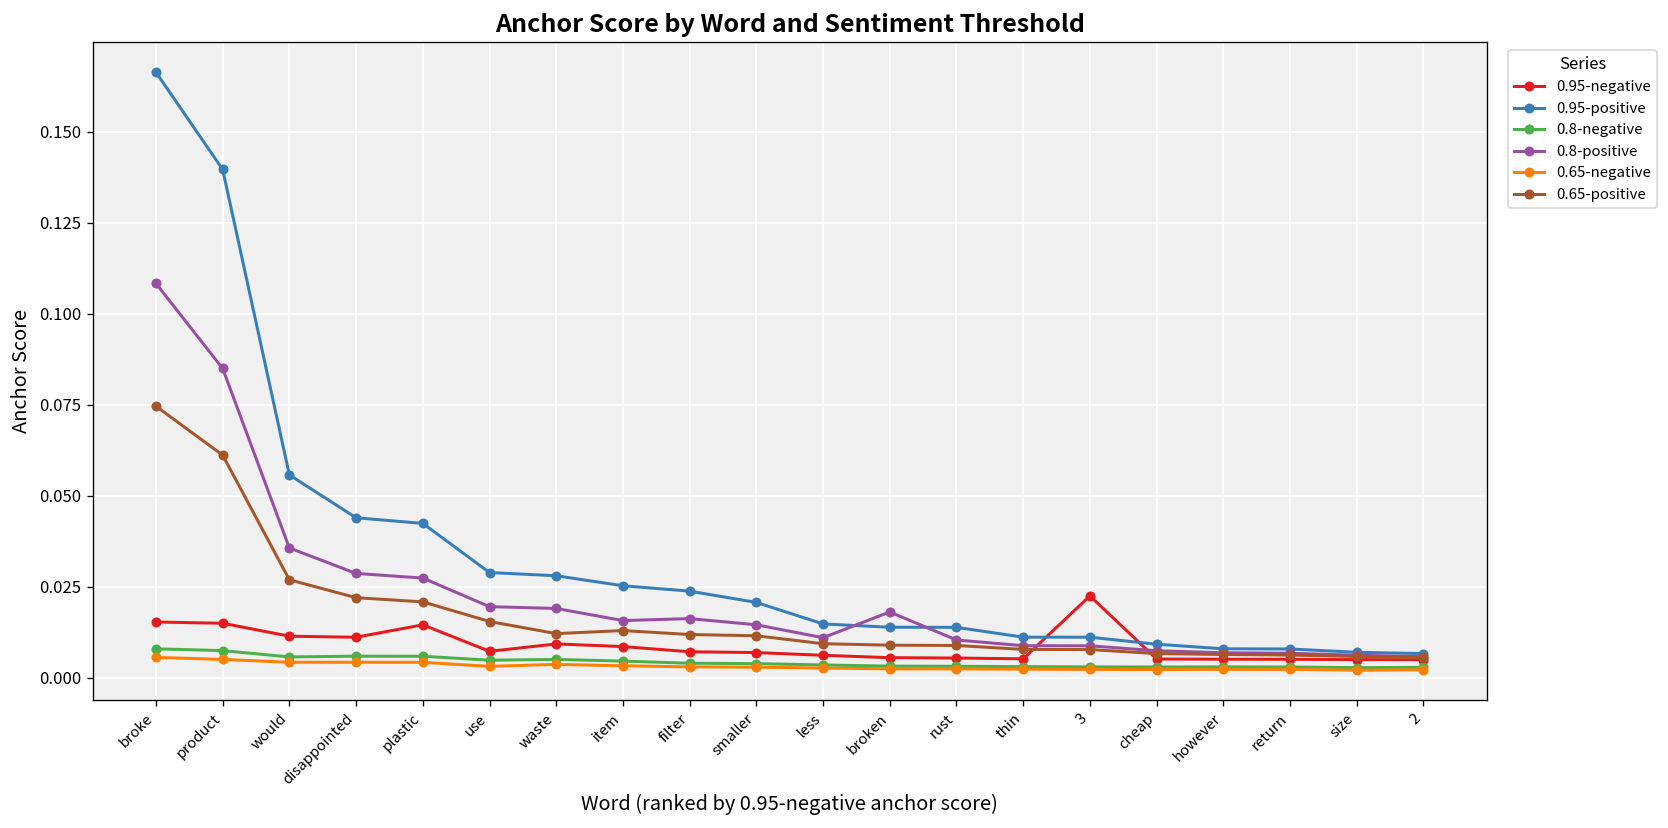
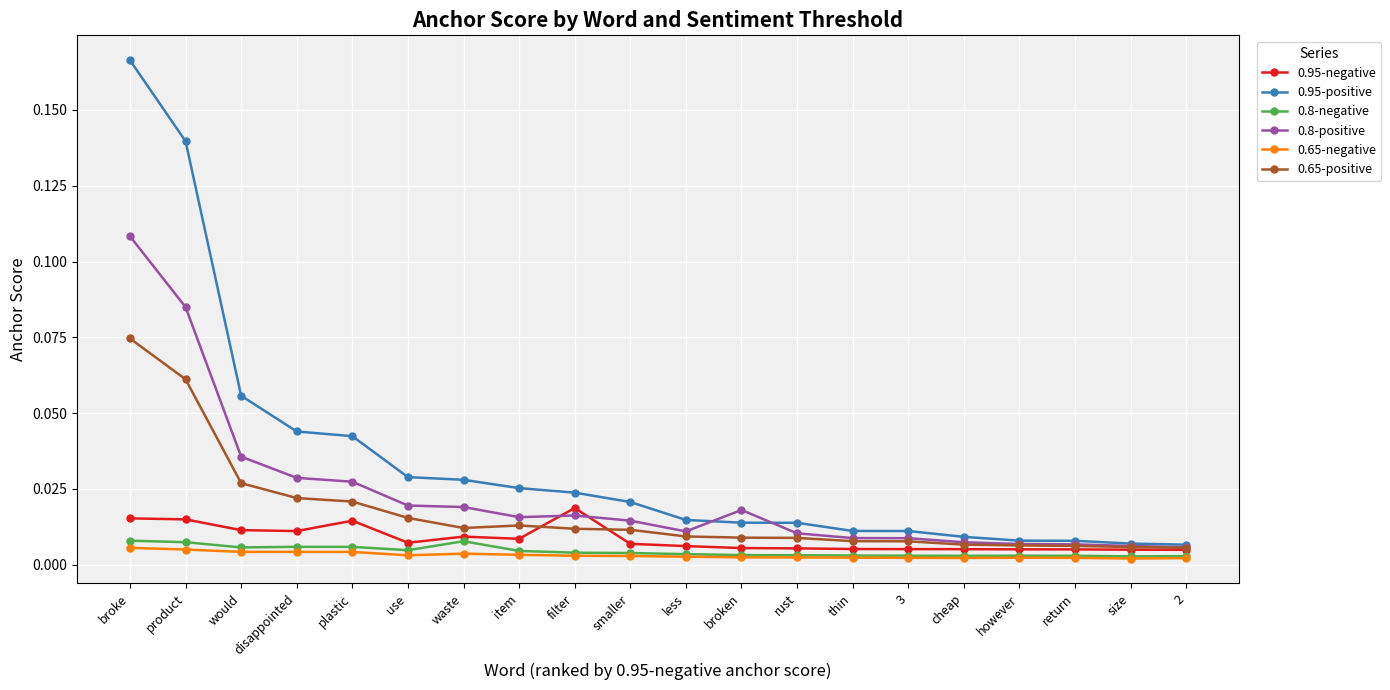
  {
    "0.95-negative": {
      "broke": 0.015,
      "product": 0.015,
      "would": 0.011,
      "disappointed": 0.011,
      "plastic": 0.015,
      "use": 0.007,
      "waste": 0.009,
      "item": 0.009,
-     "filter": 0.007,
+     "filter": 0.019,
      "smaller": 0.007,
      "less": 0.006,
      "broken": 0.006,
      "rust": 0.005,
      "thin": 0.005,
-     "3": 0.022,
+     "3": 0.005,
      "cheap": 0.005,
      "however": 0.005,
      "return": 0.005,
      "size": 0.005
    },
    "0.95-positive": {
      "broke": 0.166,
      "product": 0.140,
      "would": 0.056,
      "disappointed": 0.044,
      "plastic": 0.042,
      "use": 0.029,
      "waste": 0.028,
      "item": 0.025,
      "filter": 0.024,
      "smaller": 0.021,
      "less": 0.015,
      "broken": 0.014,
      "rust": 0.014,
      "thin": 0.011,
      "3": 0.011,
      "cheap": 0.009,
      "however": 0.008,
      "return": 0.008,
      "2": 0.007
    },
    "0.8-negative": {
      "broke": 0.008,
      "product": 0.007,
      "would": 0.006,
      "disappointed": 0.006,
      "plastic": 0.006,
      "use": 0.005,
-     "waste": 0.005,
+     "waste": 0.008,
      "item": 0.005,
      "filter": 0.004,
      "smaller": 0.004,
      "less": 0.004
    },
    "0.8-positive": {
      "broke": 0.108,
      "product": 0.085,
      "would": 0.036,
      "disappointed": 0.029,
      "plastic": 0.027,
      "use": 0.020,
      "waste": 0.019,
      "item": 0.016,
      "filter": 0.016,
      "smaller": 0.015,
      "less": 0.011,
      "broken": 0.018,
      "rust": 0.010,
      "thin": 0.009,
      "3": 0.009
    },
    "0.65-negative": {
      "broke": 0.006,
      "product": 0.005,
      "would": 0.004,
      "disappointed": 0.004,
      "plastic": 0.004,
      "use": 0.003,
      "waste": 0.004,
      "item": 0.003,
      "filter": 0.003,
      "smaller": 0.003,
      "less": 0.003
    },
    "0.65-positive": {
      "broke": 0.075,
      "product": 0.061,
      "would": 0.027,
      "disappointed": 0.022,
      "plastic": 0.021,
      "use": 0.015,
      "waste": 0.012,
      "item": 0.013,
      "filter": 0.012,
      "smaller": 0.012,
      "less": 0.009,
      "broken": 0.009,
      "rust": 0.009,
      "thin": 0.008,
      "3": 0.008
    }
  }
